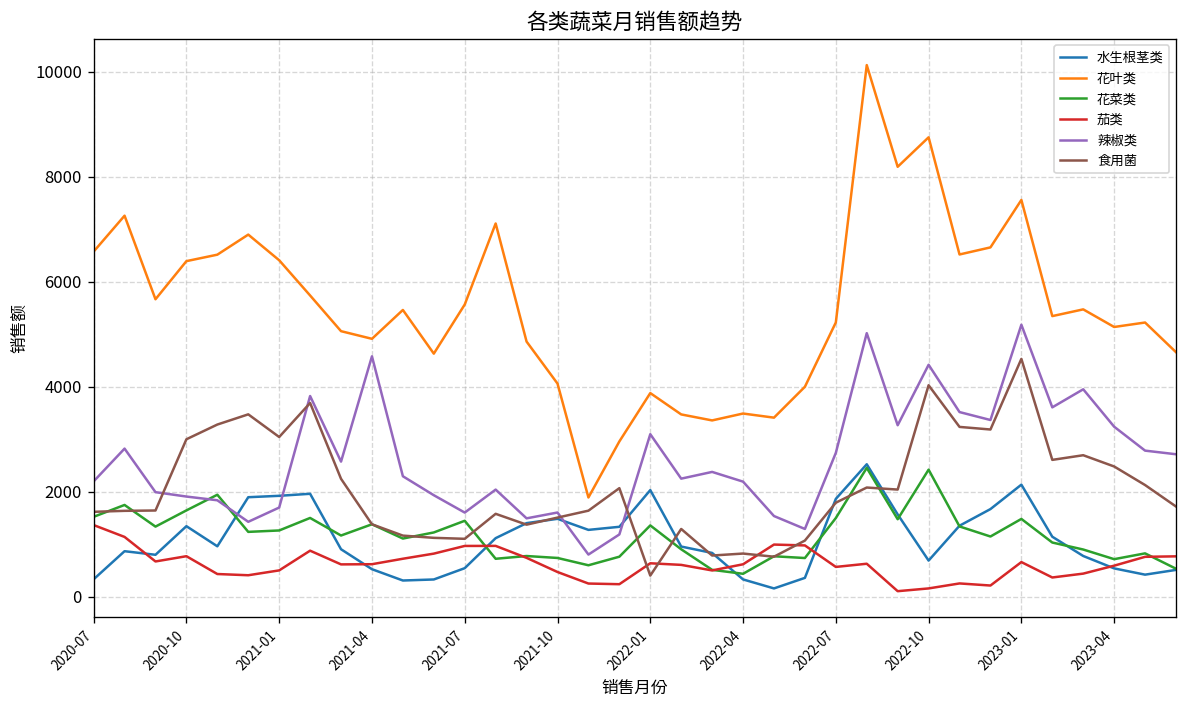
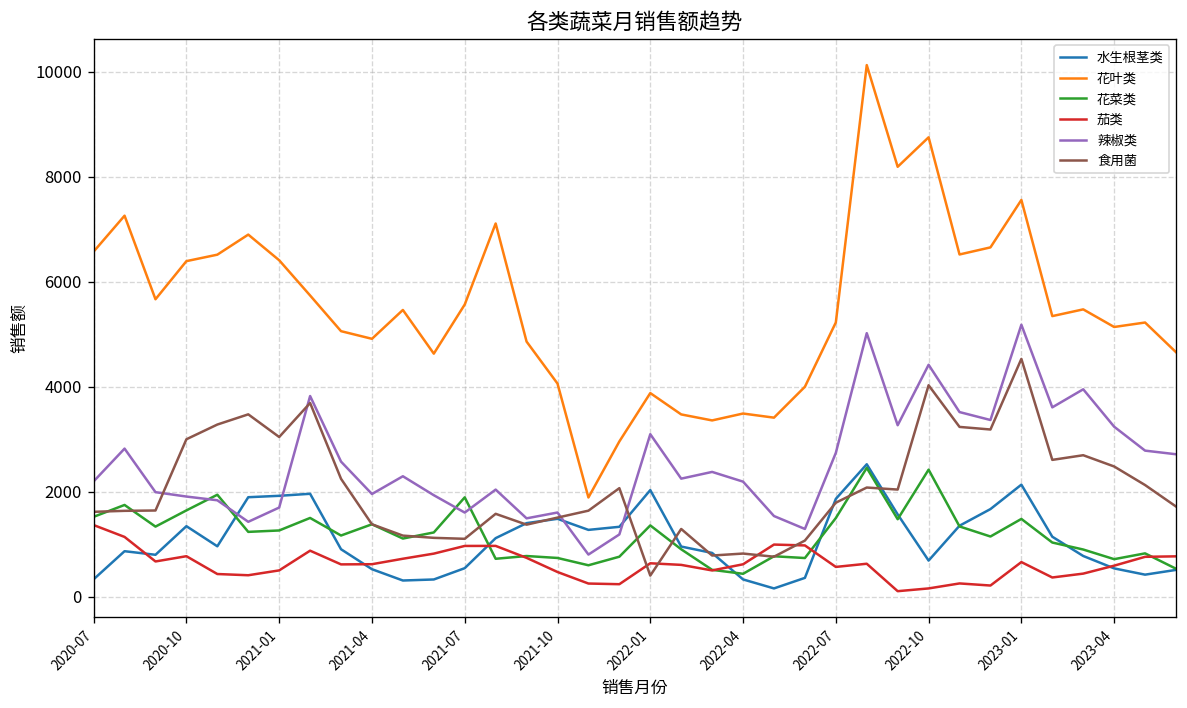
  {
    "水生根茎类": {
      "2020-07": 300,
      "2020-10": 1300,
      "2021-01": 1900,
      "2021-04": 500,
      "2021-07": 500,
      "2022-01": 2000,
      "2022-04": 300,
      "2022-07": 1900,
      "2022-10": 700,
      "2023-01": 2100
    },
    "花叶类": {
      "2020-07": 6600,
      "2020-10": 6400,
      "2021-01": 6400,
      "2021-04": 4900,
      "2021-07": 5600,
      "2021-10": 4100,
      "2022-01": 3900,
      "2022-04": 3500,
      "2022-07": 5200,
      "2022-10": 8800,
      "2023-01": 7600,
      "2023-04": 5100
    },
    "花菜类": {
      "2020-07": 1500,
      "2020-10": 1600,
      "2021-01": 1300,
-     "2021-07": 1400,
+     "2021-07": 1900,
      "2021-10": 700,
      "2022-01": 1400,
      "2022-04": 400,
      "2022-07": 1500,
      "2022-10": 2400,
      "2023-01": 1500,
      "2023-04": 700
    },
    "茄类": {
      "2020-07": 1400,
      "2020-10": 800,
      "2021-01": 500,
      "2021-04": 600,
      "2021-07": 1000,
      "2021-10": 500,
      "2022-01": 600,
      "2022-04": 600,
      "2022-07": 600,
      "2022-10": 200,
      "2023-01": 700
    },
    "辣椒类": {
      "2020-07": 2200,
      "2020-10": 1900,
      "2021-01": 1700,
-     "2021-04": 4600,
+     "2021-04": 2000,
      "2021-07": 1600,
      "2021-10": 1600,
      "2022-01": 3100,
      "2022-04": 2200,
      "2022-07": 2700,
      "2022-10": 4400,
      "2023-01": 5200,
      "2023-04": 3200
    },
    "食用菌": {
      "2020-07": 1600,
      "2020-10": 3000,
      "2021-01": 3000,
      "2021-07": 1100,
      "2022-01": 400,
      "2022-04": 800,
      "2022-07": 1800,
      "2022-10": 4000,
      "2023-01": 4500,
      "2023-04": 2500
    }
  }
